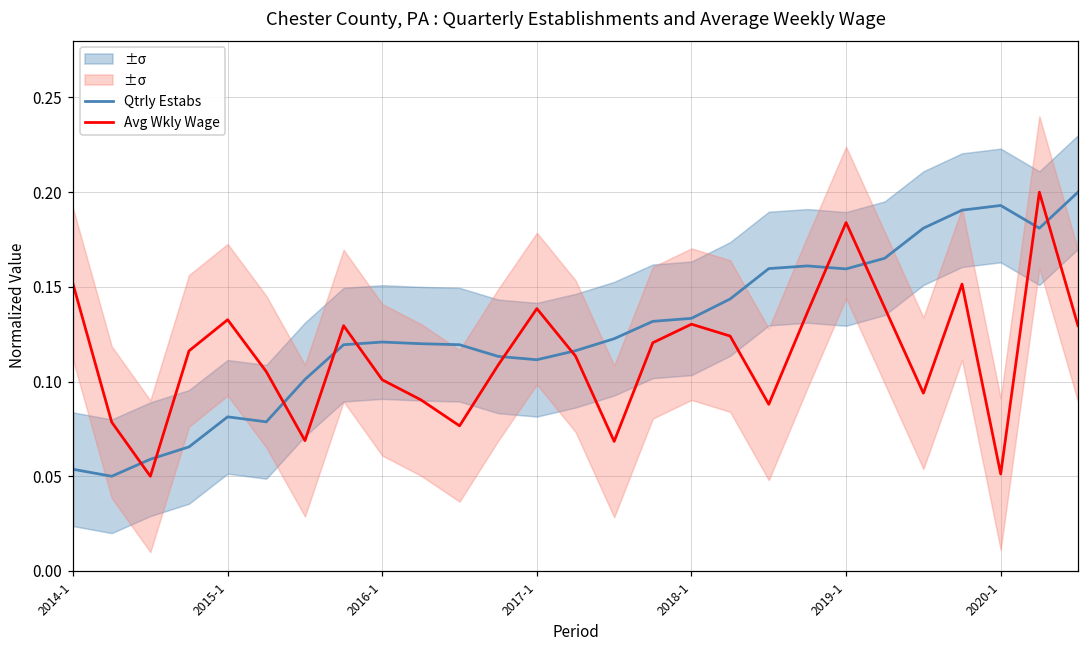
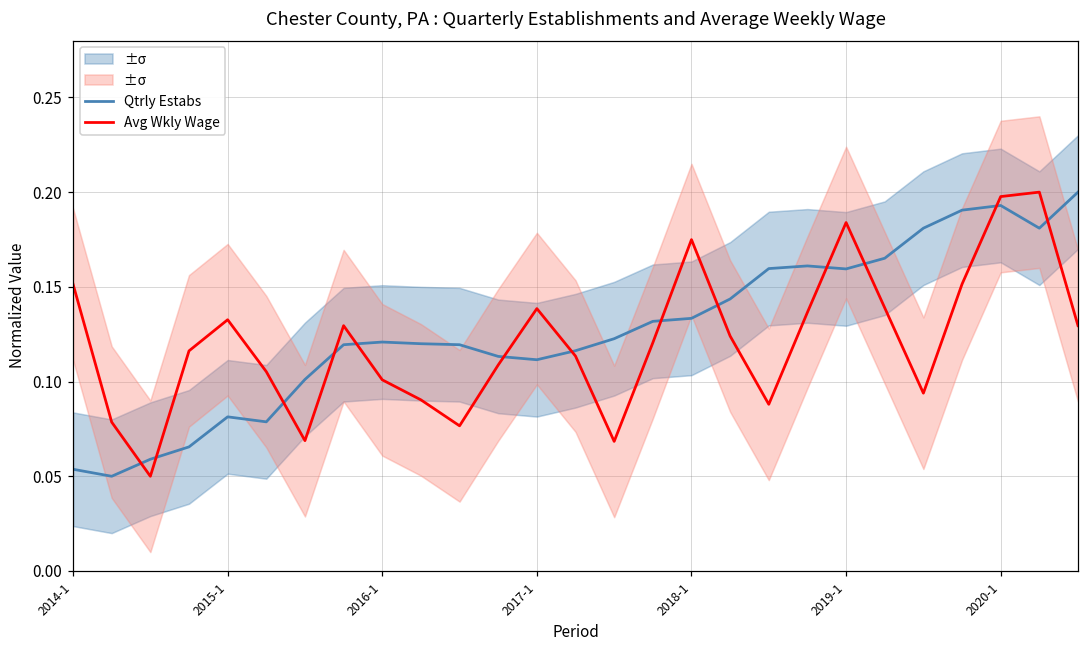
  {
    "Avg Wkly Wage": {
      "2014-1": 0.151,
      "2015-1": 0.133,
      "2016-1": 0.101,
      "2017-1": 0.139,
-     "2018-1": 0.130,
+     "2018-1": 0.175,
      "2019-1": 0.184,
-     "2020-1": 0.051
+     "2020-1": 0.198
    }
  }
